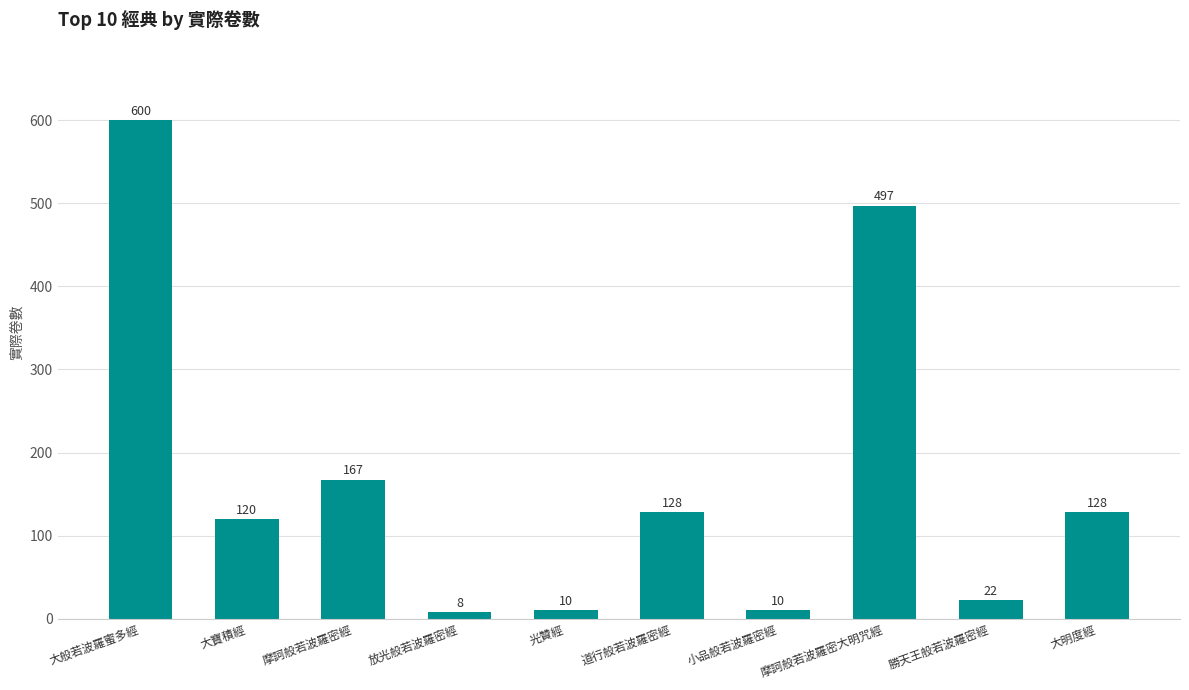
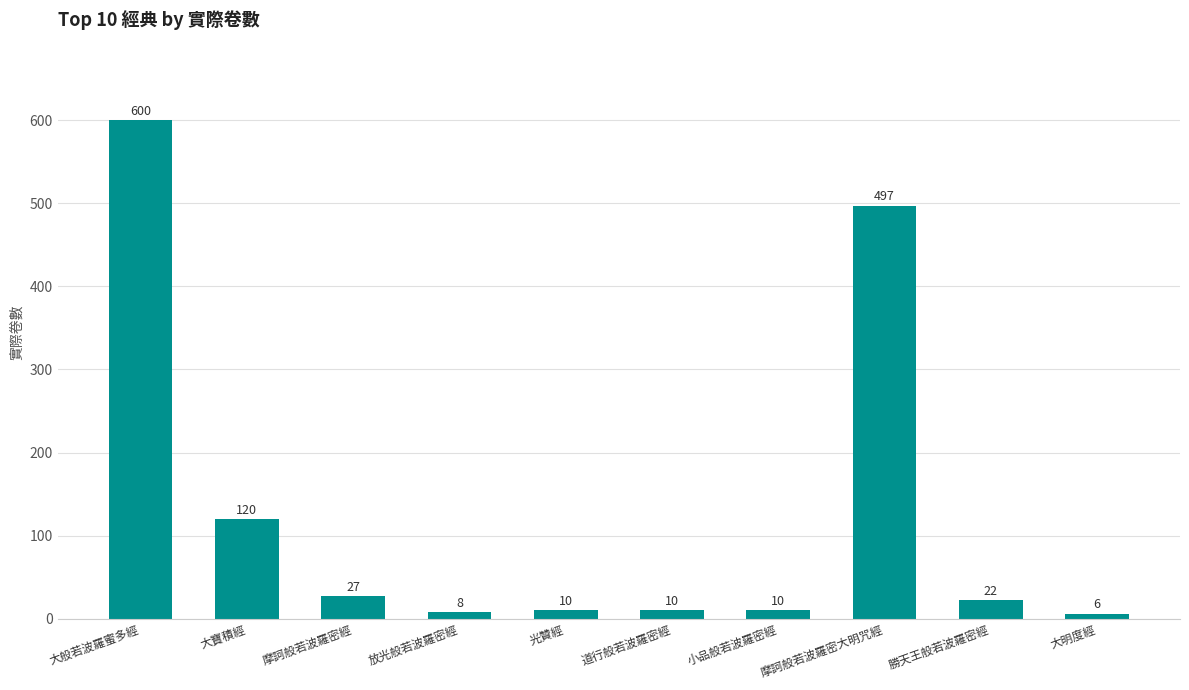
  {
    "大般若波羅蜜多經": 600,
    "大寶積經": 120,
-   "摩訶般若波羅密經": 167,
+   "摩訶般若波羅密經": 27,
    "放光般若波羅密經": 8,
    "光贊經": 10,
-   "道行般若波羅密經": 128,
+   "道行般若波羅密經": 10,
    "小品般若波羅密經": 10,
    "摩訶般若波羅密大明咒經": 497,
    "勝天王般若波羅密經": 22,
-   "大明度經": 128
+   "大明度經": 6
  }
